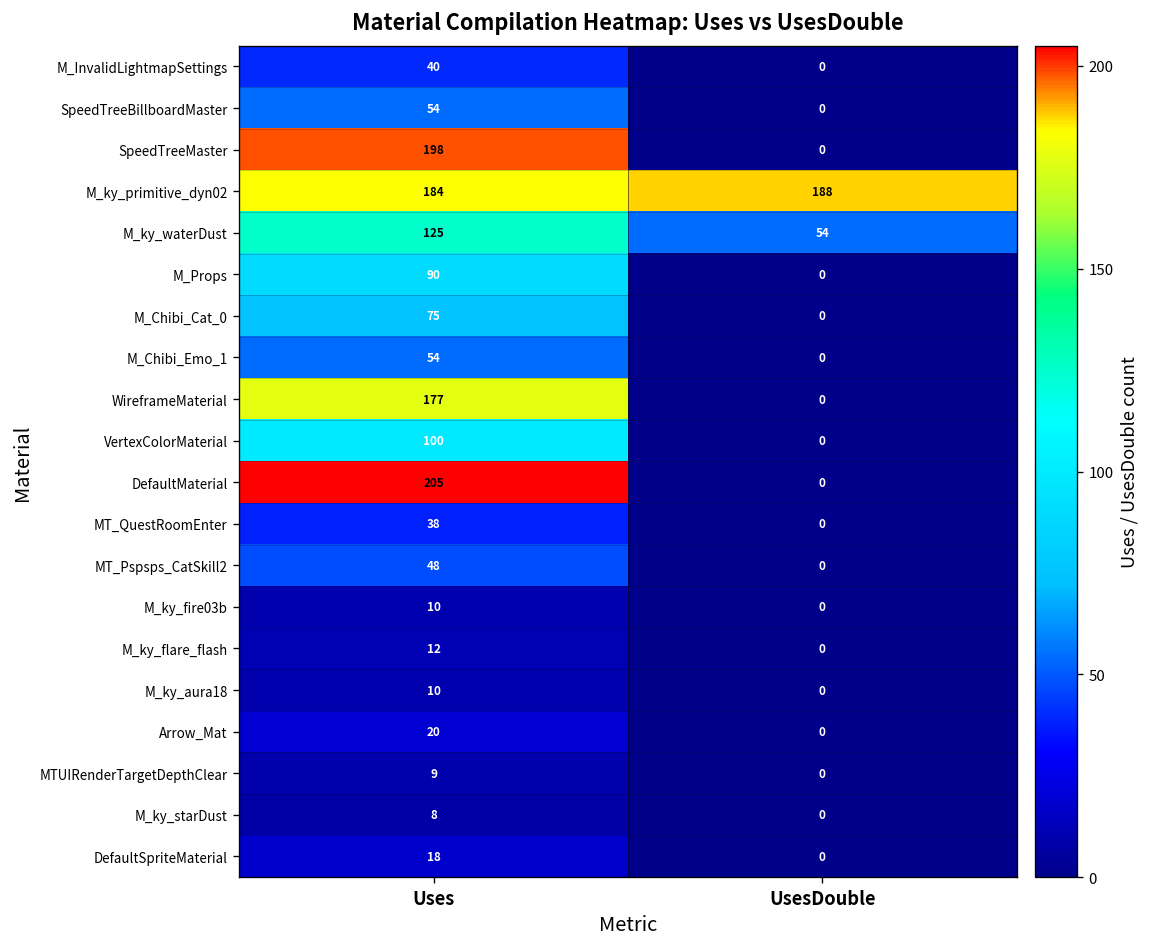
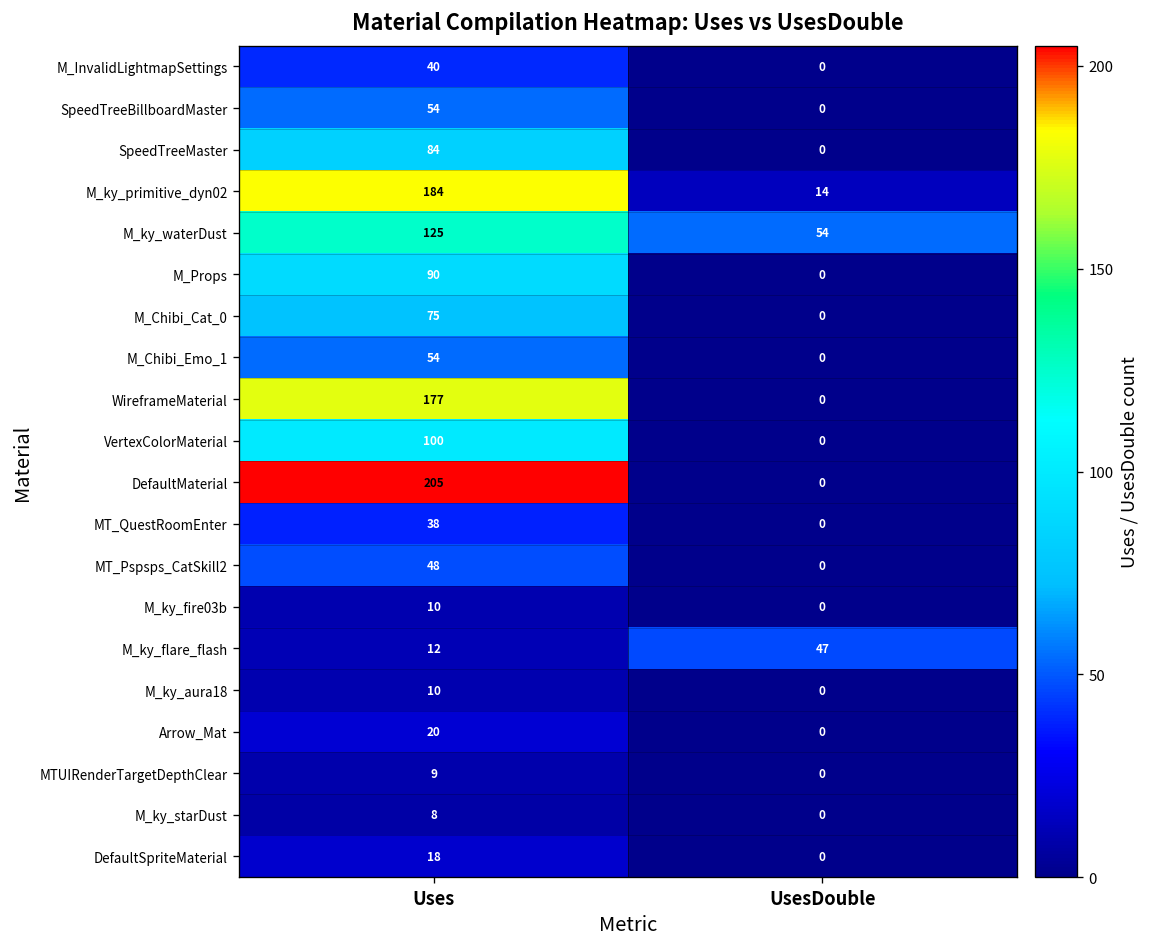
  {
    "M_InvalidLightmapSettings": {
      "Uses": 40,
      "UsesDouble": 0
    },
    "SpeedTreeBillboardMaster": {
      "Uses": 54,
      "UsesDouble": 0
    },
    "SpeedTreeMaster": {
-     "Uses": 198,
+     "Uses": 84,
      "UsesDouble": 0
    },
    "M_ky_primitive_dyn02": {
      "Uses": 184,
-     "UsesDouble": 188
+     "UsesDouble": 14
    },
    "M_ky_waterDust": {
      "Uses": 125,
      "UsesDouble": 54
    },
    "M_Props": {
      "Uses": 90,
      "UsesDouble": 0
    },
    "M_Chibi_Cat_0": {
      "Uses": 75,
      "UsesDouble": 0
    },
    "M_Chibi_Emo_1": {
      "Uses": 54,
      "UsesDouble": 0
    },
    "WireframeMaterial": {
      "Uses": 177,
      "UsesDouble": 0
    },
    "VertexColorMaterial": {
      "Uses": 100,
      "UsesDouble": 0
    },
    "DefaultMaterial": {
      "Uses": 205,
      "UsesDouble": 0
    },
    "MT_QuestRoomEnter": {
      "Uses": 38,
      "UsesDouble": 0
    },
    "MT_Pspsps_CatSkill2": {
      "Uses": 48,
      "UsesDouble": 0
    },
    "M_ky_fire03b": {
      "Uses": 10,
      "UsesDouble": 0
    },
    "M_ky_flare_flash": {
      "Uses": 12,
-     "UsesDouble": 0
+     "UsesDouble": 47
    },
    "M_ky_aura18": {
      "Uses": 10,
      "UsesDouble": 0
    },
    "Arrow_Mat": {
      "Uses": 20,
      "UsesDouble": 0
    },
    "MTUIRenderTargetDepthClear": {
      "Uses": 9,
      "UsesDouble": 0
    },
    "M_ky_starDust": {
      "Uses": 8,
      "UsesDouble": 0
    },
    "DefaultSpriteMaterial": {
      "Uses": 18,
      "UsesDouble": 0
    }
  }
